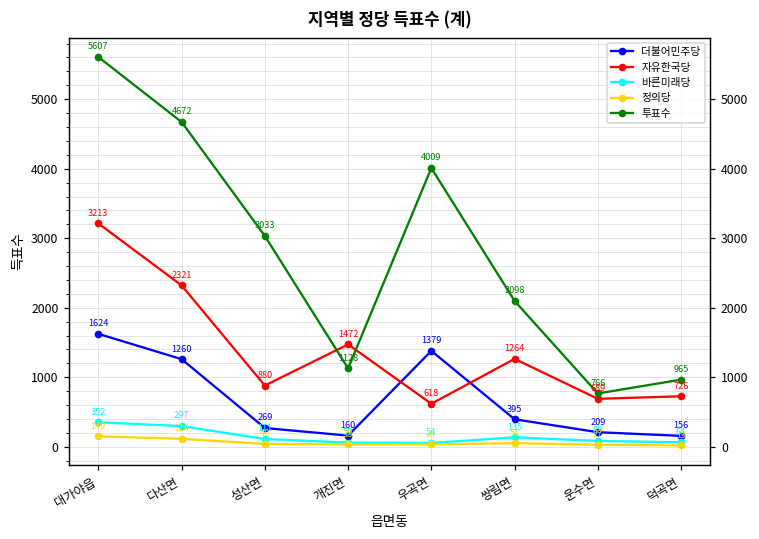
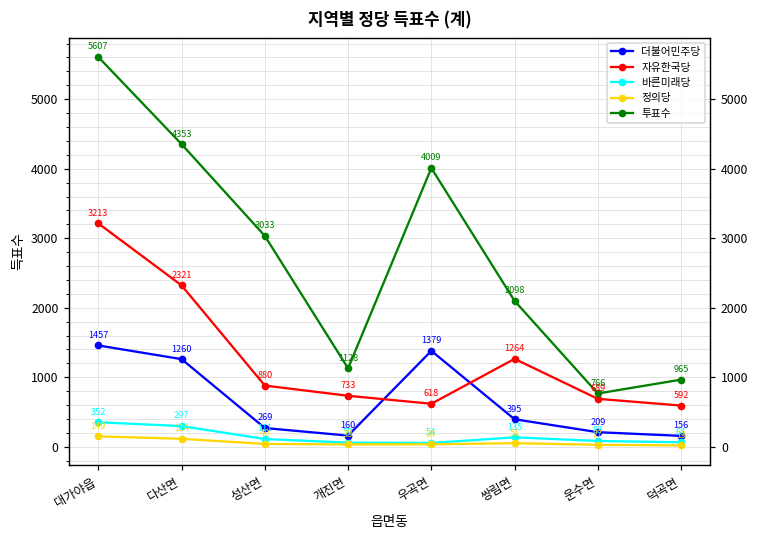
  {
    "더불어민주당": {
-     "대가야읍": 1624,
+     "대가야읍": 1457,
      "다산면": 1260,
      "성산면": 269,
      "우곡면": 1379,
      "쌍림면": 395,
      "운수면": 209
    },
    "자유한국당": {
      "대가야읍": 3213,
      "다산면": 2321,
      "성산면": 880,
-     "개진면": 1472,
+     "개진면": 733,
      "우곡면": 618,
      "쌍림면": 1264,
-     "덕곡면": 726
+     "덕곡면": 592
    },
    "바른미래당": {
      "대가야읍": 352,
      "다산면": 297
    },
    "투표수": {
      "대가야읍": 5607,
-     "다산면": 4672,
+     "다산면": 4353,
      "성산면": 3033,
      "개진면": 1128,
      "우곡면": 4009,
      "쌍림면": 2098,
      "덕곡면": 965
    }
  }
